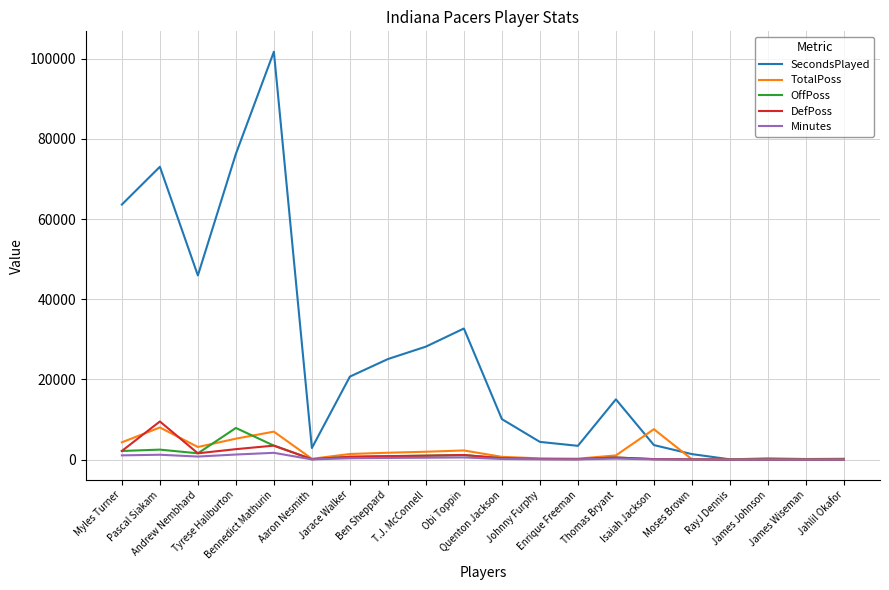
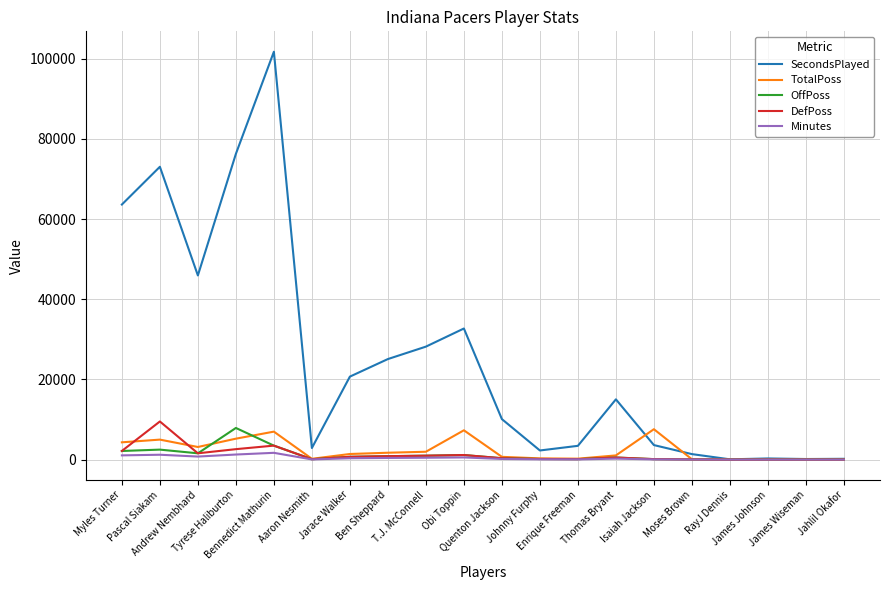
  {
    "SecondsPlayed": {
      "Myles Turner": 64000,
      "Pascal Siakam": 73000,
      "Andrew Nembhard": 46000,
      "Tyrese Haliburton": 76000,
      "Bennedict Mathurin": 102000,
      "Aaron Nesmith": 3000,
      "Jarace Walker": 21000,
      "Ben Sheppard": 25000,
      "T.J. McConnell": 28000,
      "Obi Toppin": 33000,
      "Quenton Jackson": 10000,
-     "Johnny Furphy": 4000,
+     "Johnny Furphy": 2000,
      "Enrique Freeman": 3000,
      "Thomas Bryant": 15000,
      "Isaiah Jackson": 4000,
      "Moses Brown": 1000
    },
    "TotalPoss": {
      "Myles Turner": 4000,
-     "Pascal Siakam": 8000,
+     "Pascal Siakam": 5000,
      "Andrew Nembhard": 3000,
      "Tyrese Haliburton": 5000,
      "Bennedict Mathurin": 7000,
      "Jarace Walker": 1000,
      "Ben Sheppard": 2000,
      "T.J. McConnell": 2000,
-     "Obi Toppin": 2000,
+     "Obi Toppin": 7000,
      "Isaiah Jackson": 8000
    },
    "OffPoss": {
      "Pascal Siakam": 2000,
      "Tyrese Haliburton": 8000
    },
    "DefPoss": {
      "Pascal Siakam": 10000,
      "Tyrese Haliburton": 3000
    },
    "Minutes": {
      "Myles Turner": 1000,
      "Pascal Siakam": 1000,
      "Andrew Nembhard": 1000,
      "Tyrese Haliburton": 1000,
      "Bennedict Mathurin": 2000
    }
  }
